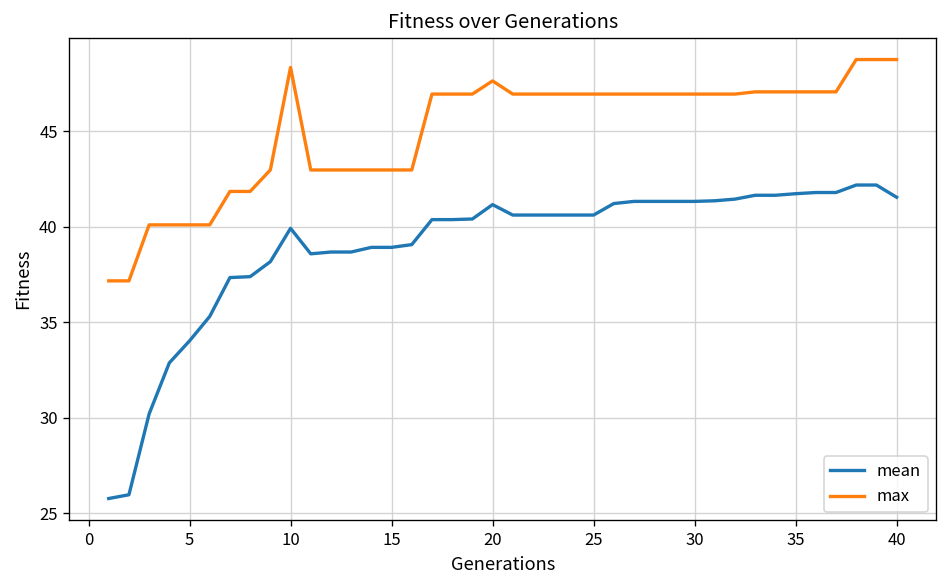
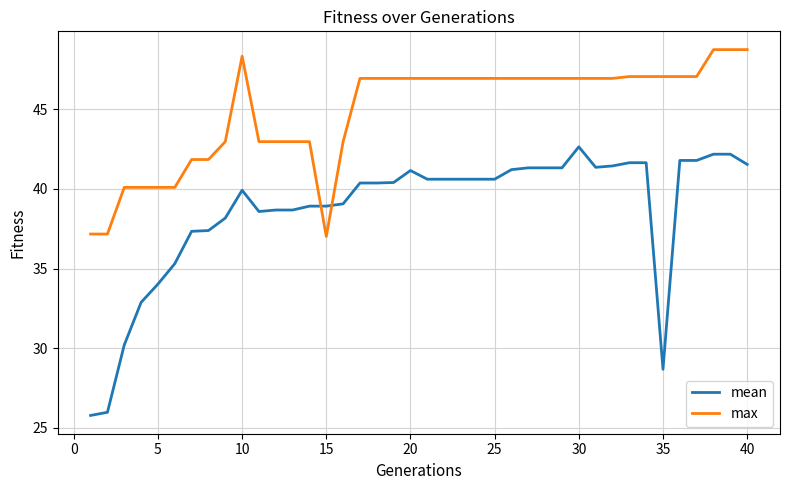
  {
    "mean": {
      "5": 34.0,
      "10": 39.9,
      "15": 38.9,
      "20": 41.2,
      "25": 40.6,
-     "30": 41.3,
-     "35": 41.7,
+     "30": 42.6,
+     "35": 28.7,
      "40": 41.5
    },
    "max": {
      "5": 40.1,
      "10": 48.3,
-     "15": 43.0,
-     "20": 47.6,
+     "15": 37.0,
+     "20": 46.9,
      "25": 46.9,
      "30": 46.9,
      "35": 47.1,
      "40": 48.7
    }
  }
